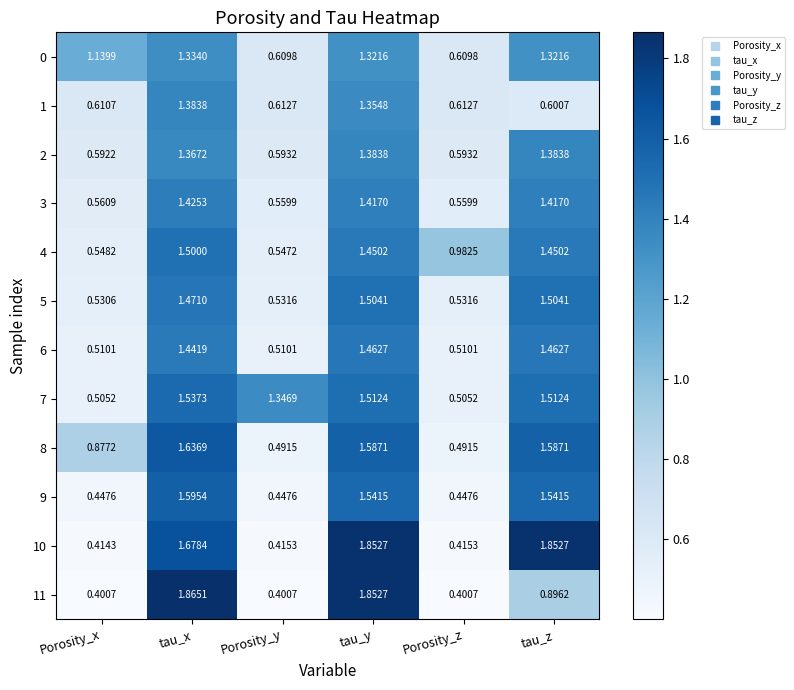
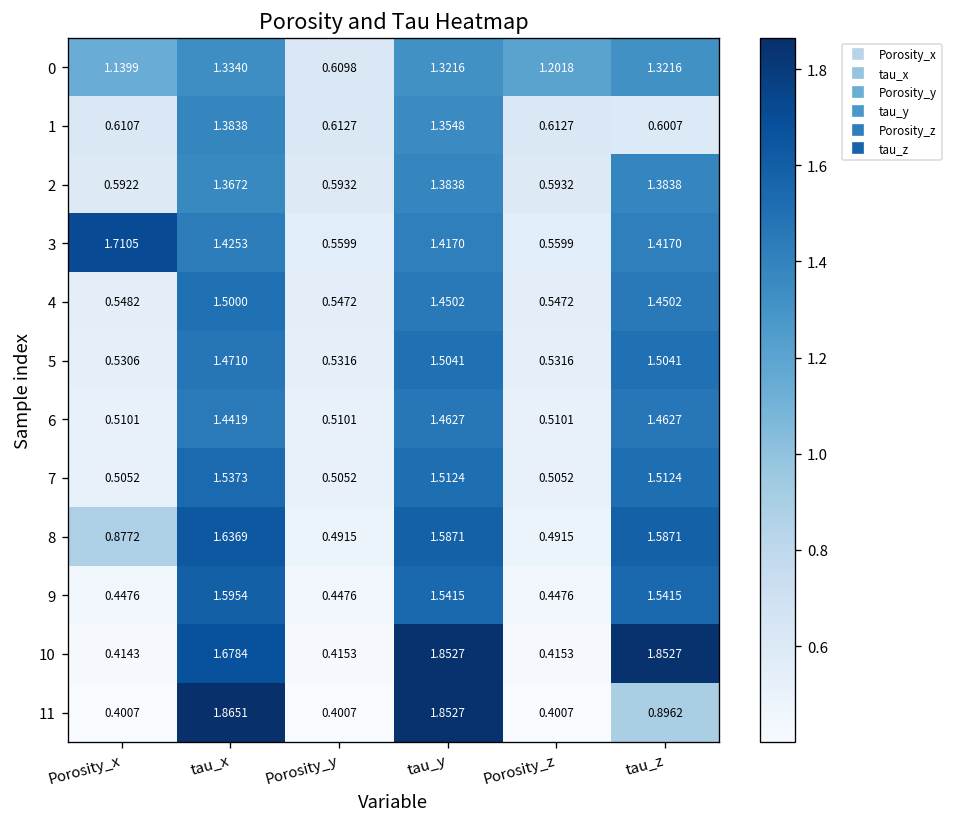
  {
    "0": {
      "Porosity_x": 1.1399,
      "tau_x": 1.3340,
      "Porosity_y": 0.6098,
      "tau_y": 1.3216,
-     "Porosity_z": 0.6098,
+     "Porosity_z": 1.2018,
      "tau_z": 1.3216
    },
    "1": {
      "Porosity_x": 0.6107,
      "tau_x": 1.3838,
      "Porosity_y": 0.6127,
      "tau_y": 1.3548,
      "Porosity_z": 0.6127,
      "tau_z": 0.6007
    },
    "2": {
      "Porosity_x": 0.5922,
      "tau_x": 1.3672,
      "Porosity_y": 0.5932,
      "tau_y": 1.3838,
      "Porosity_z": 0.5932,
      "tau_z": 1.3838
    },
    "3": {
-     "Porosity_x": 0.5609,
+     "Porosity_x": 1.7105,
      "tau_x": 1.4253,
      "Porosity_y": 0.5599,
      "tau_y": 1.4170,
      "Porosity_z": 0.5599,
      "tau_z": 1.4170
    },
    "4": {
      "Porosity_x": 0.5482,
      "tau_x": 1.5000,
      "Porosity_y": 0.5472,
      "tau_y": 1.4502,
-     "Porosity_z": 0.9825,
+     "Porosity_z": 0.5472,
      "tau_z": 1.4502
    },
    "5": {
      "Porosity_x": 0.5306,
      "tau_x": 1.4710,
      "Porosity_y": 0.5316,
      "tau_y": 1.5041,
      "Porosity_z": 0.5316,
      "tau_z": 1.5041
    },
    "6": {
      "Porosity_x": 0.5101,
      "tau_x": 1.4419,
      "Porosity_y": 0.5101,
      "tau_y": 1.4627,
      "Porosity_z": 0.5101,
      "tau_z": 1.4627
    },
    "7": {
      "Porosity_x": 0.5052,
      "tau_x": 1.5373,
-     "Porosity_y": 1.3469,
+     "Porosity_y": 0.5052,
      "tau_y": 1.5124,
      "Porosity_z": 0.5052,
      "tau_z": 1.5124
    },
    "8": {
      "Porosity_x": 0.8772,
      "tau_x": 1.6369,
      "Porosity_y": 0.4915,
      "tau_y": 1.5871,
      "Porosity_z": 0.4915,
      "tau_z": 1.5871
    },
    "9": {
      "Porosity_x": 0.4476,
      "tau_x": 1.5954,
      "Porosity_y": 0.4476,
      "tau_y": 1.5415,
      "Porosity_z": 0.4476,
      "tau_z": 1.5415
    },
    "10": {
      "Porosity_x": 0.4143,
      "tau_x": 1.6784,
      "Porosity_y": 0.4153,
      "tau_y": 1.8527,
      "Porosity_z": 0.4153,
      "tau_z": 1.8527
    },
    "11": {
      "Porosity_x": 0.4007,
      "tau_x": 1.8651,
      "Porosity_y": 0.4007,
      "tau_y": 1.8527,
      "Porosity_z": 0.4007,
      "tau_z": 0.8962
    }
  }
